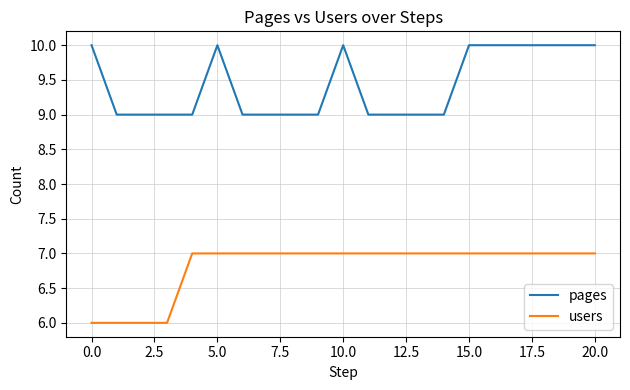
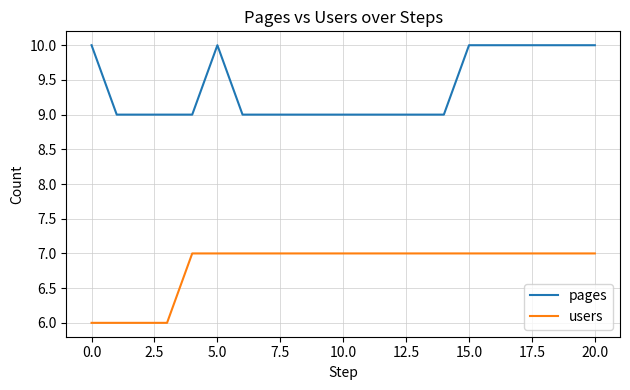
  {
    "pages": {
      "0.0": 10,
      "5.0": 10,
-     "10.0": 10,
+     "10.0": 9,
      "15.0": 10,
      "20.0": 10
    },
    "users": {
      "0.0": 6,
      "5.0": 7,
      "10.0": 7,
      "15.0": 7,
      "20.0": 7
    }
  }
